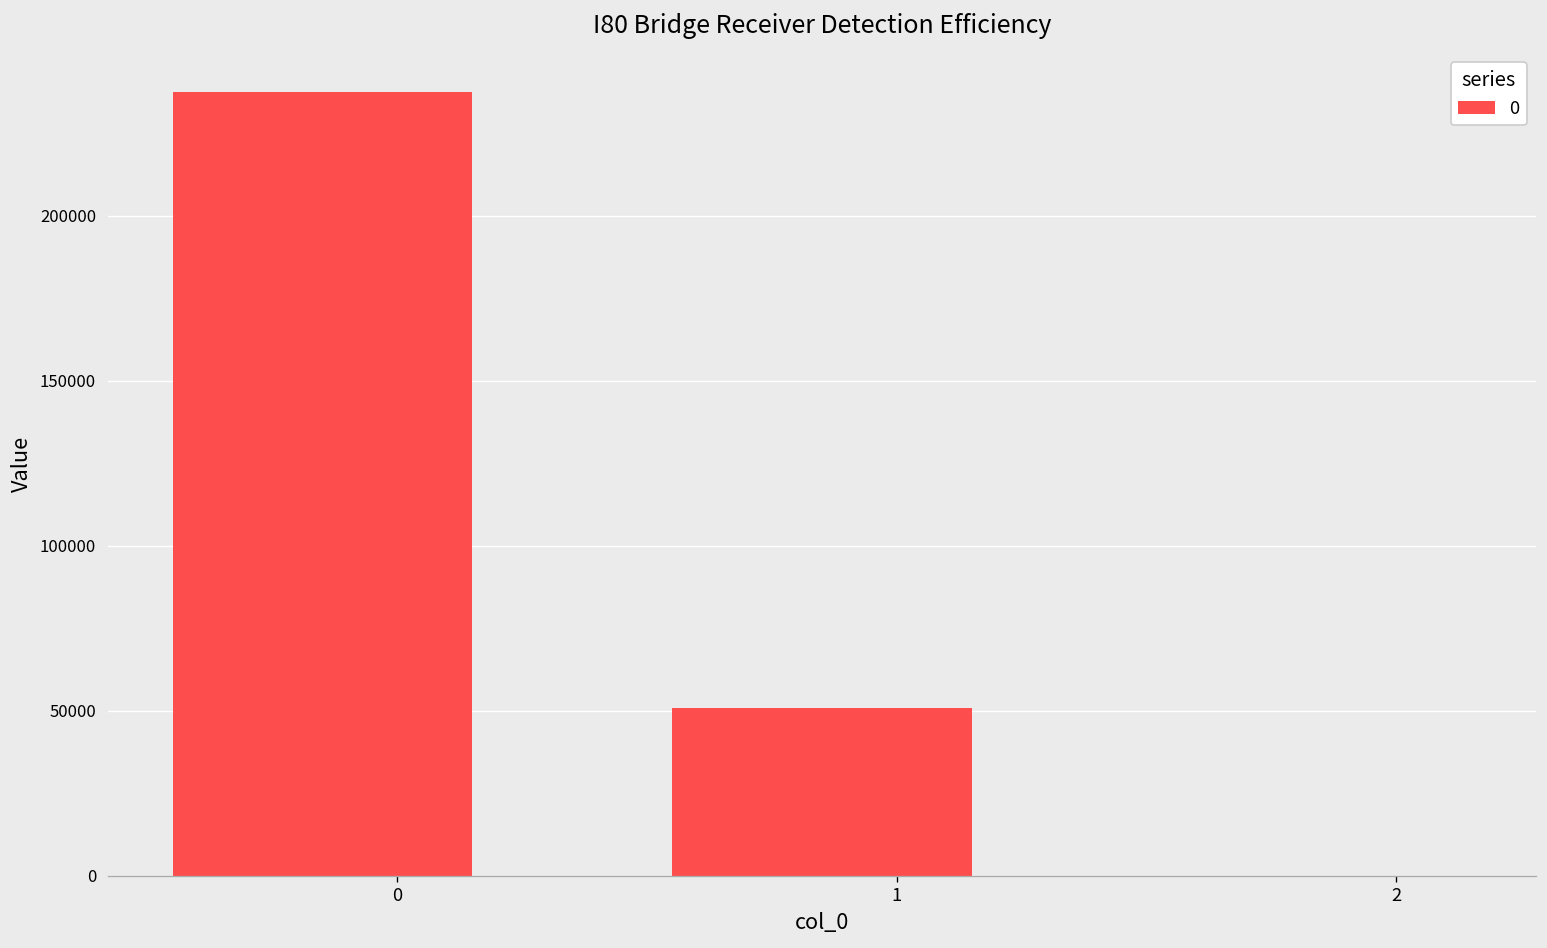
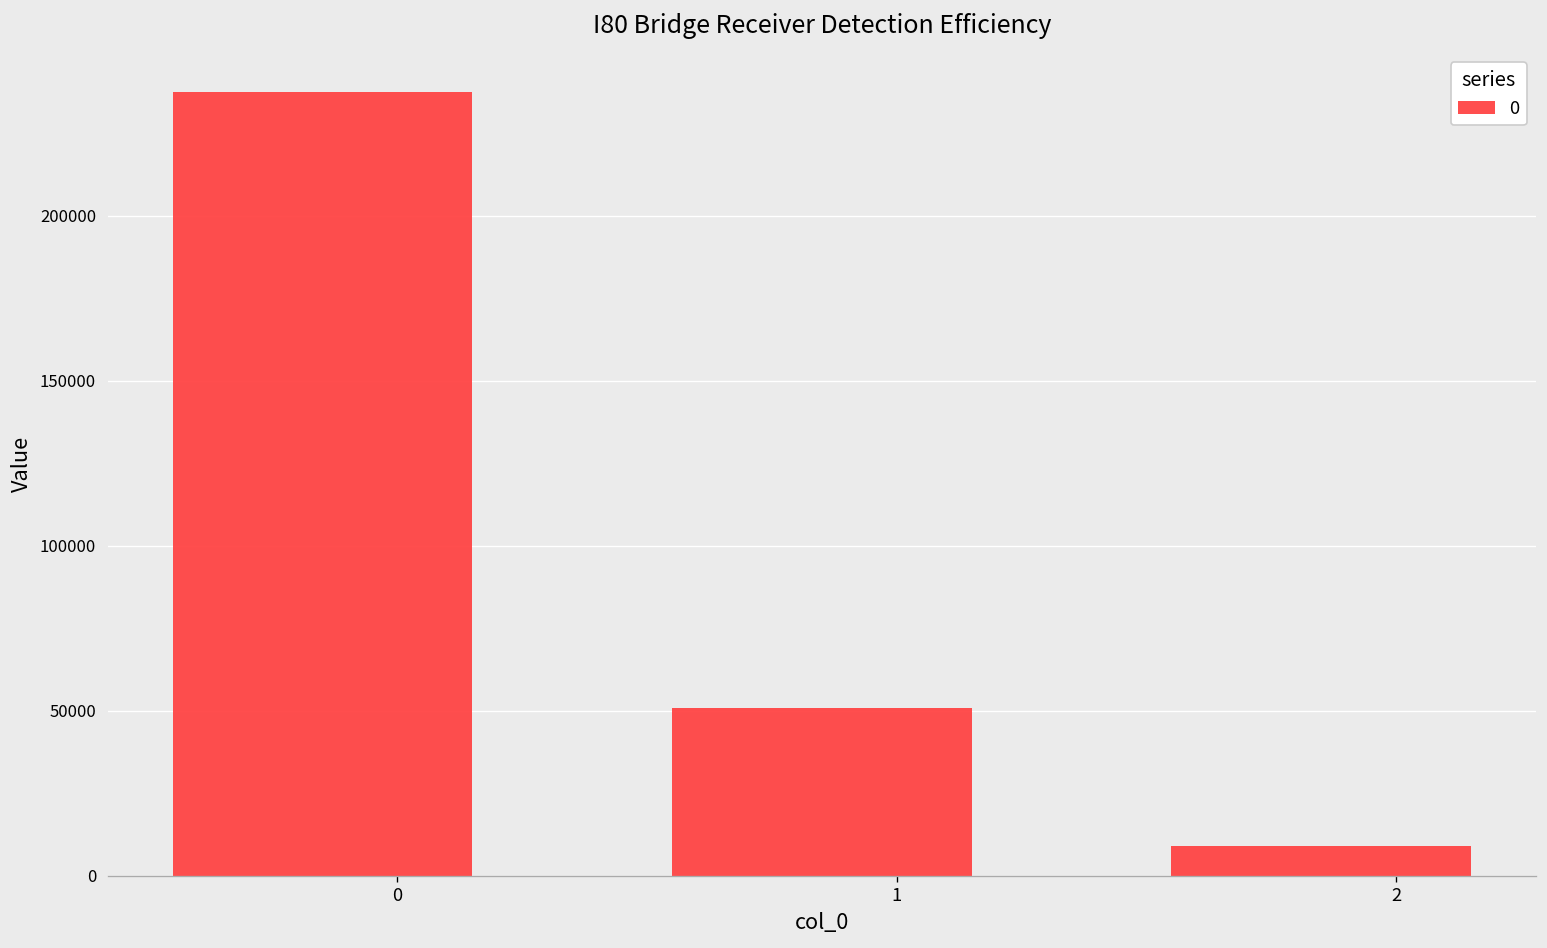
  {
    "0": 237000,
    "1": 51000,
-   "2": 0
+   "2": 9000
  }
